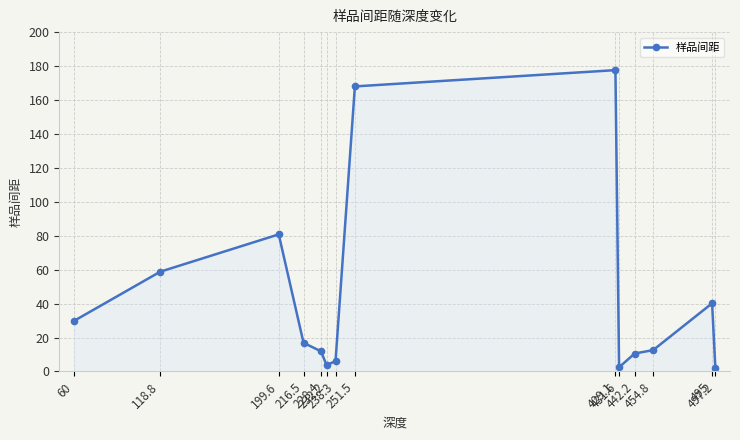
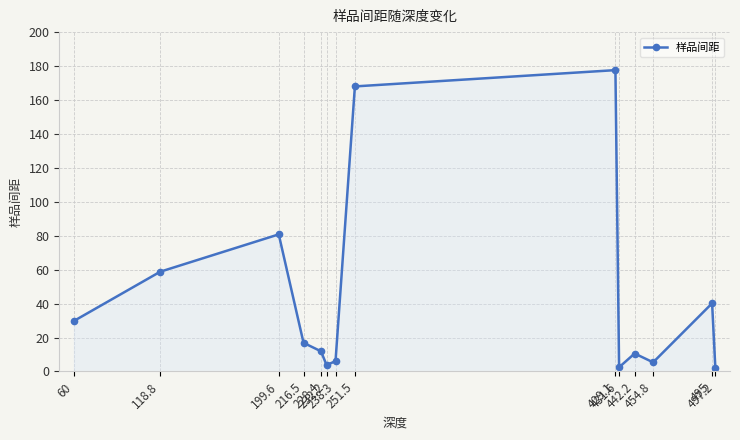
  {
    "60": 30,
    "118.8": 59,
    "199.6": 81,
    "216.5": 17,
    "228.4": 12,
    "232.2": 4,
    "238.3": 6,
    "251.5": 168,
    "429.1": 178,
    "431.6": 3,
    "442.2": 11,
-   "454.8": 13,
+   "454.8": 5,
    "495": 40,
    "497.2": 2
  }
